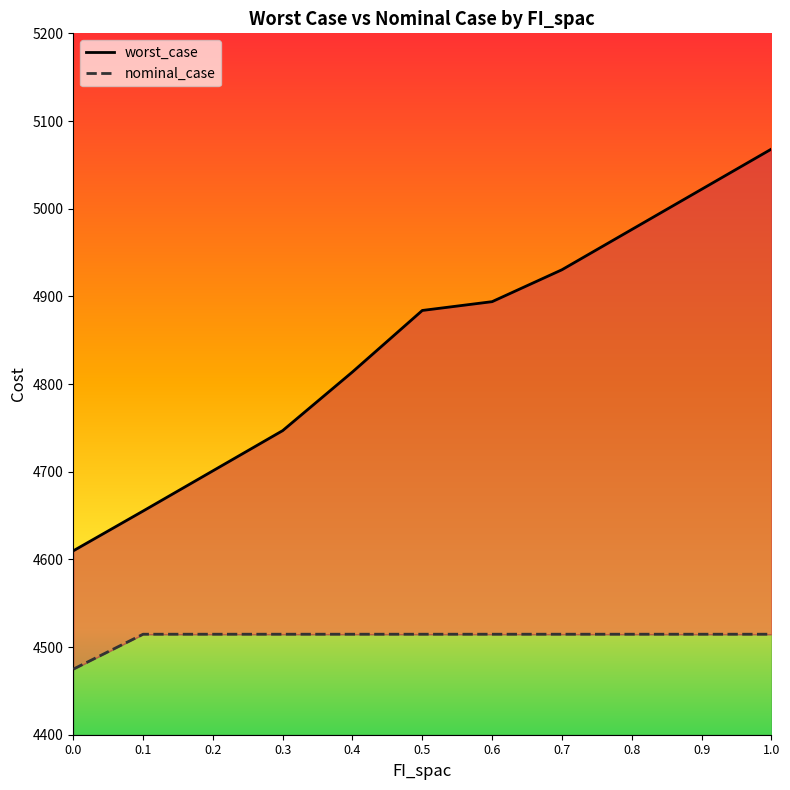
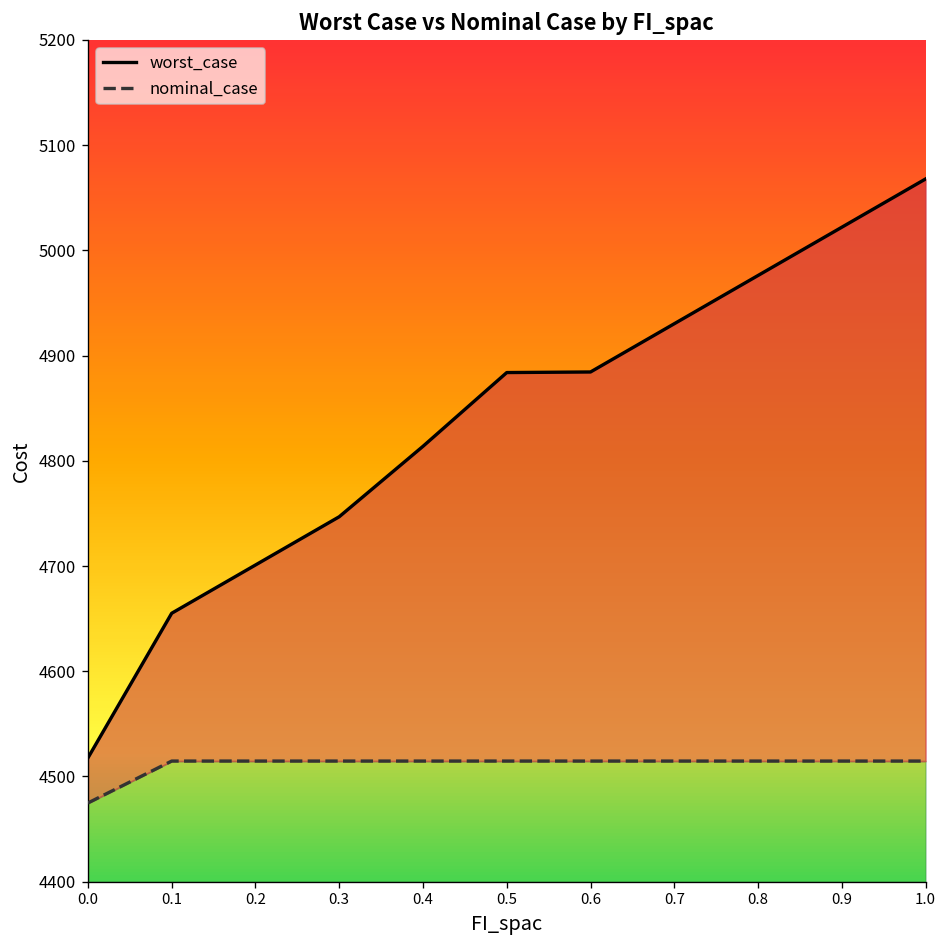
  {
    "worst_case": {
-     "0.0": 4610,
+     "0.0": 4520,
      "0.1": 4660,
      "0.2": 4700,
      "0.3": 4750,
      "0.4": 4810,
      "0.5": 4880,
-     "0.6": 4890,
+     "0.6": 4880,
      "0.7": 4930,
      "0.8": 4980,
      "0.9": 5020,
      "1.0": 5070
    },
    "nominal_case": {
      "0.0": 4470,
      "0.1": 4510,
      "0.2": 4510,
      "0.3": 4510,
      "0.4": 4510,
      "0.5": 4510,
      "0.6": 4510,
      "0.7": 4510,
      "0.8": 4510,
      "0.9": 4510,
      "1.0": 4510
    }
  }
